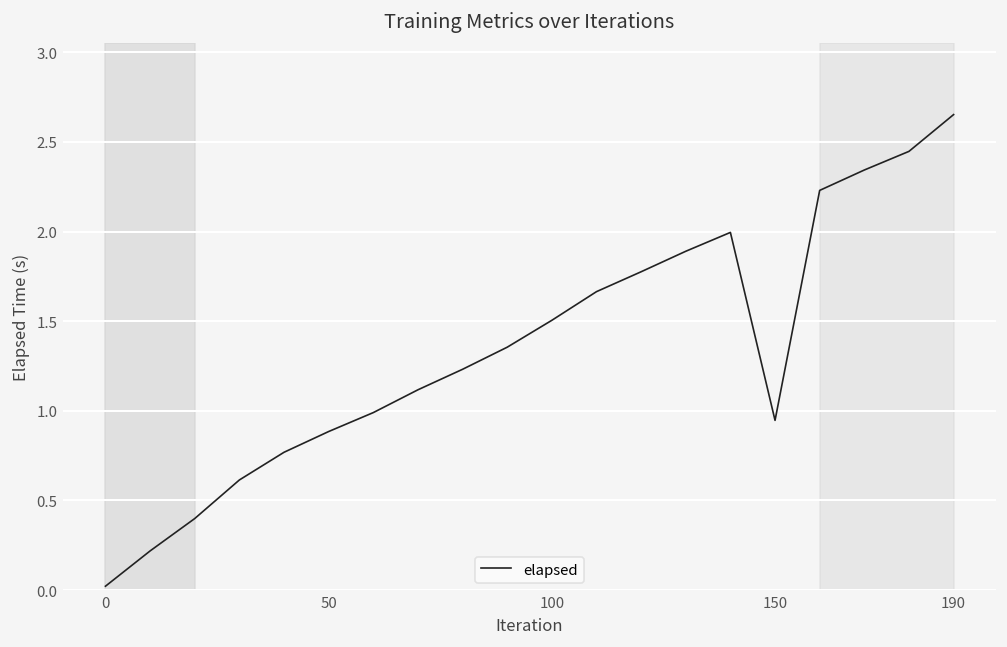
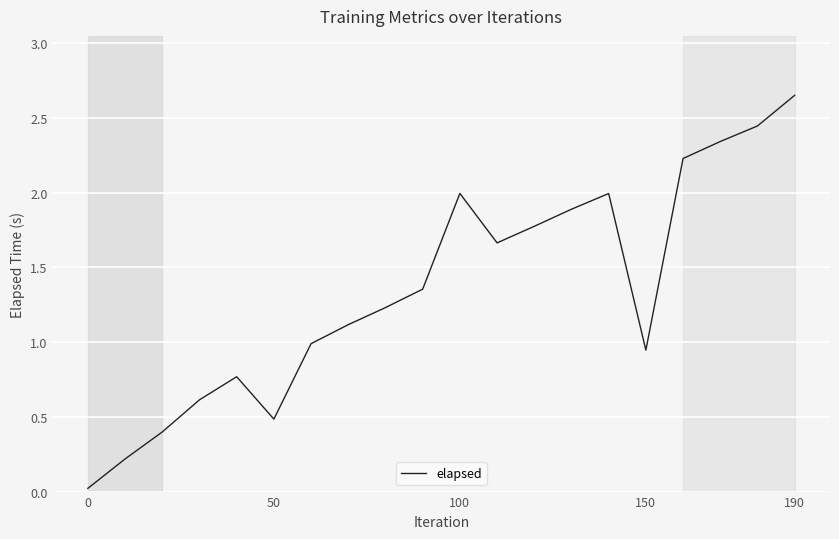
  {
    "0": 0.02,
-   "50": 0.88,
-   "100": 1.50,
+   "50": 0.49,
+   "100": 2.00,
    "150": 0.95,
    "190": 2.65
  }
